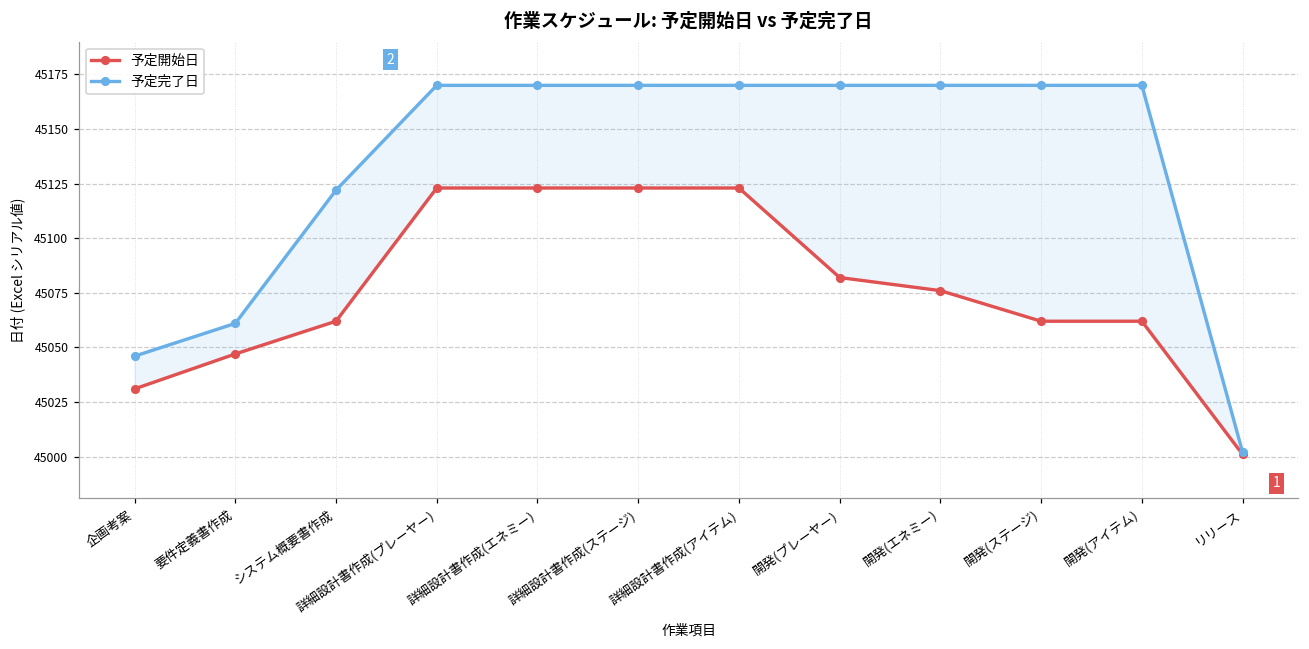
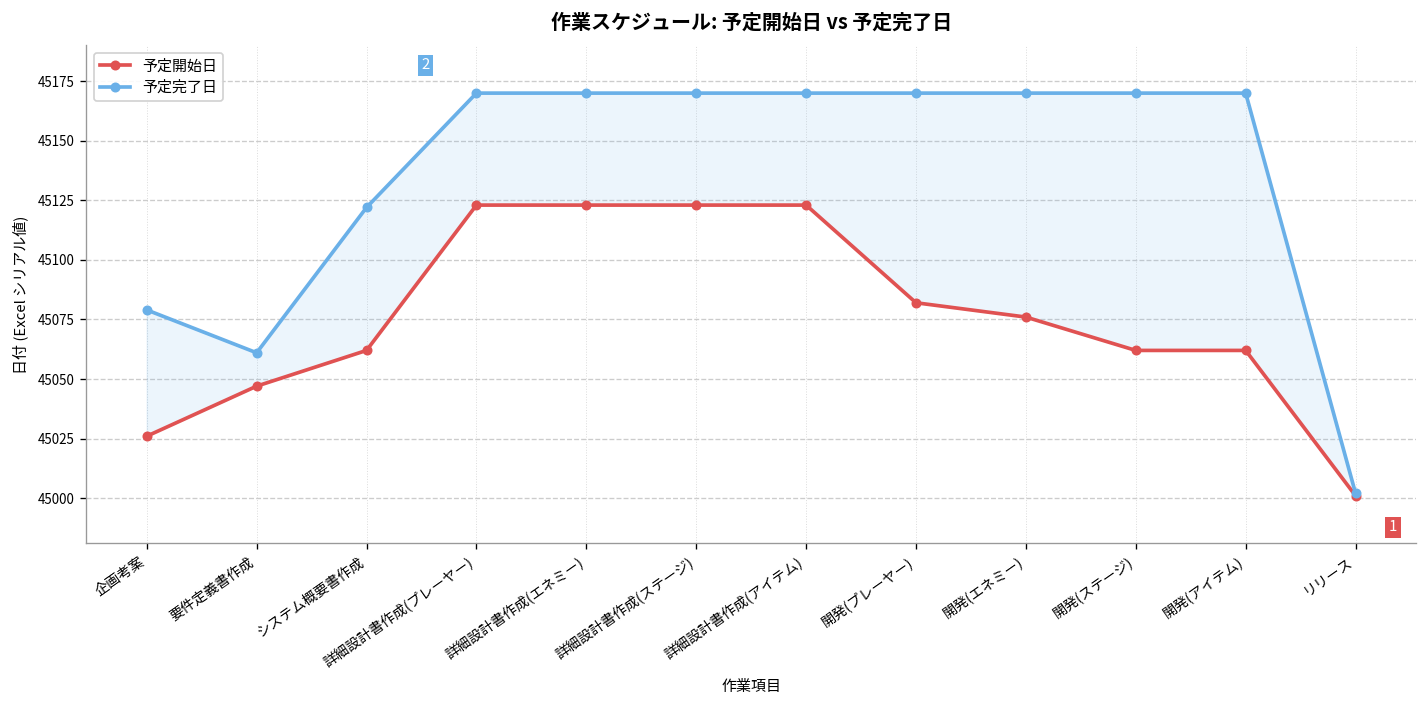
  {
    "予定開始日": {
-     "企画考案": 45031,
+     "企画考案": 45026,
      "要件定義書作成": 45047,
      "システム概要書作成": 45062,
      "詳細設計書作成(プレーヤー)": 45123,
      "詳細設計書作成(エネミー)": 45123,
      "詳細設計書作成(ステージ)": 45123,
      "詳細設計書作成(アイテム)": 45123,
      "開発(プレーヤー)": 45082,
      "開発(エネミー)": 45076,
      "開発(ステージ)": 45062,
      "開発(アイテム)": 45062
    },
    "予定完了日": {
-     "企画考案": 45046,
+     "企画考案": 45079,
      "要件定義書作成": 45061,
      "システム概要書作成": 45122,
      "詳細設計書作成(プレーヤー)": 45170,
      "詳細設計書作成(エネミー)": 45170,
      "詳細設計書作成(ステージ)": 45170,
      "詳細設計書作成(アイテム)": 45170,
      "開発(プレーヤー)": 45170,
      "開発(エネミー)": 45170,
      "開発(ステージ)": 45170,
      "開発(アイテム)": 45170
    }
  }
